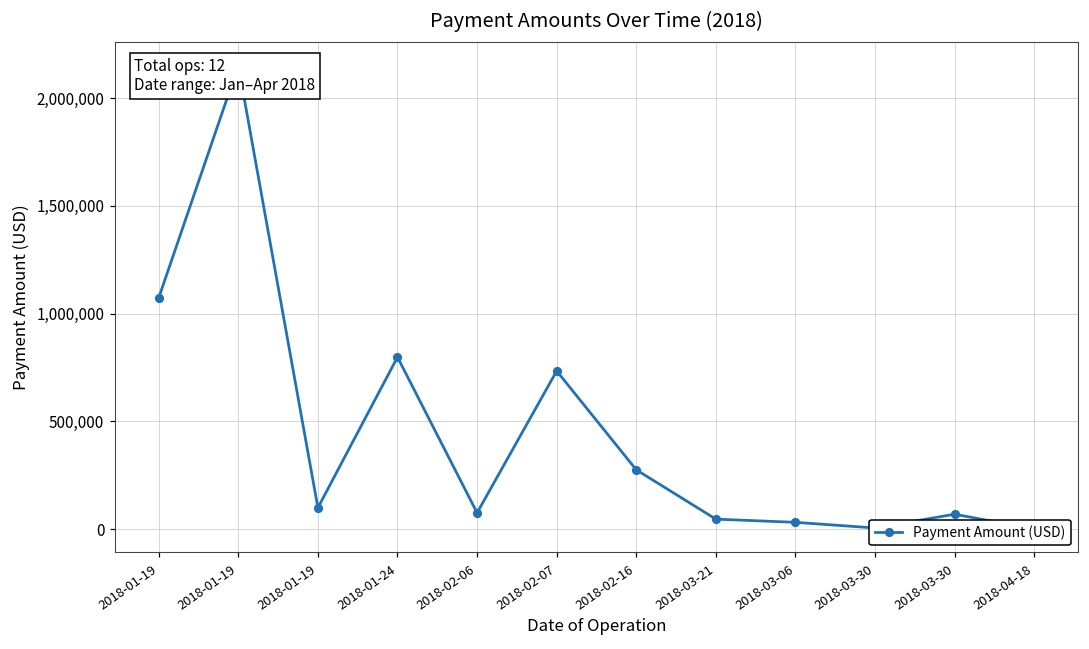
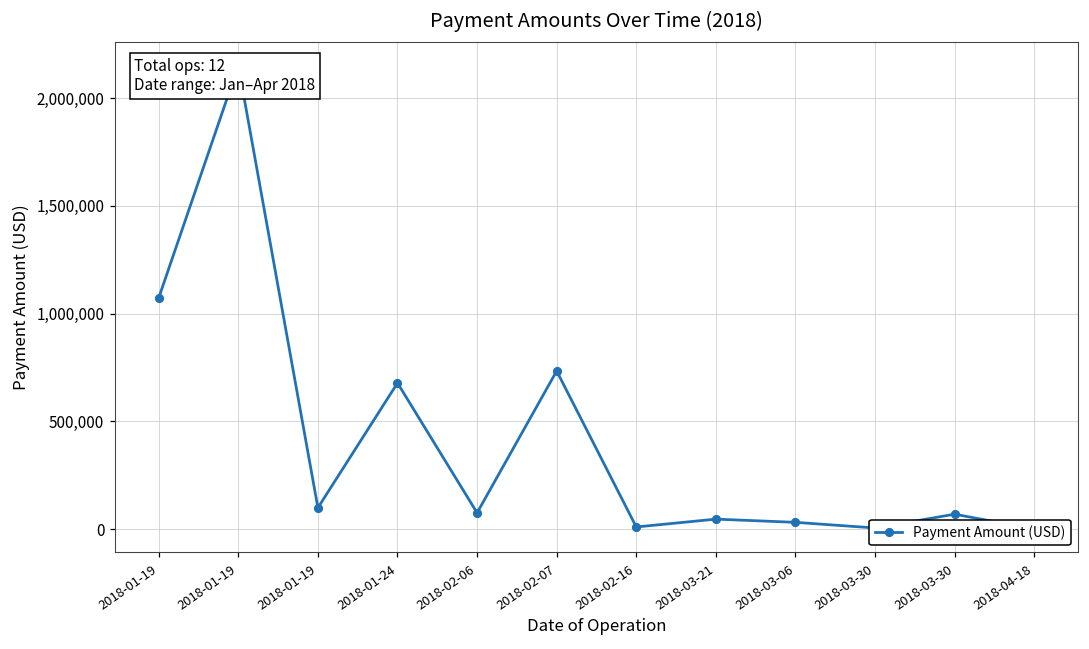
  {
-   "2018-01-24": "800,000",
+   "2018-01-24": "680,000",
    "2018-02-06": "80,000",
    "2018-02-07": "730,000",
-   "2018-02-16": "280,000",
+   "2018-02-16": "10,000",
    "2018-03-21": "50,000",
    "2018-03-06": "30,000"
  }
